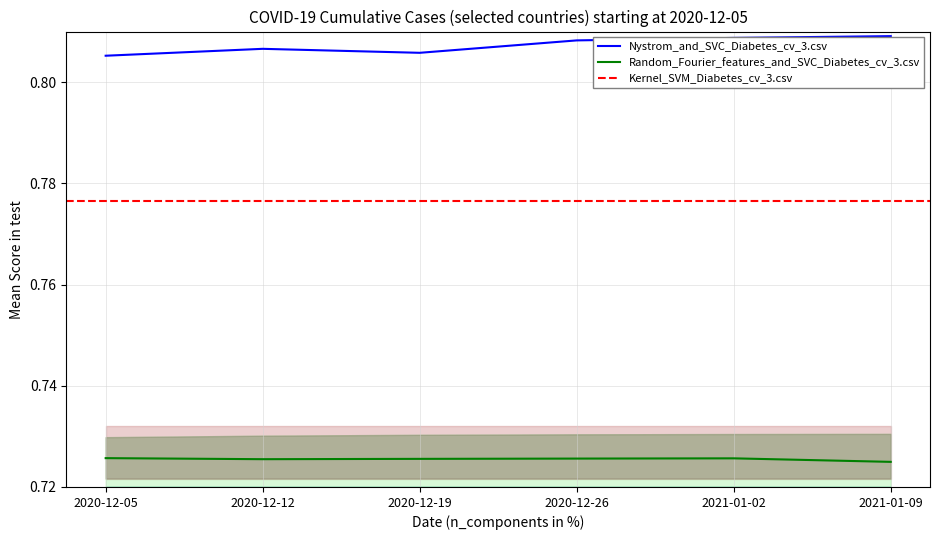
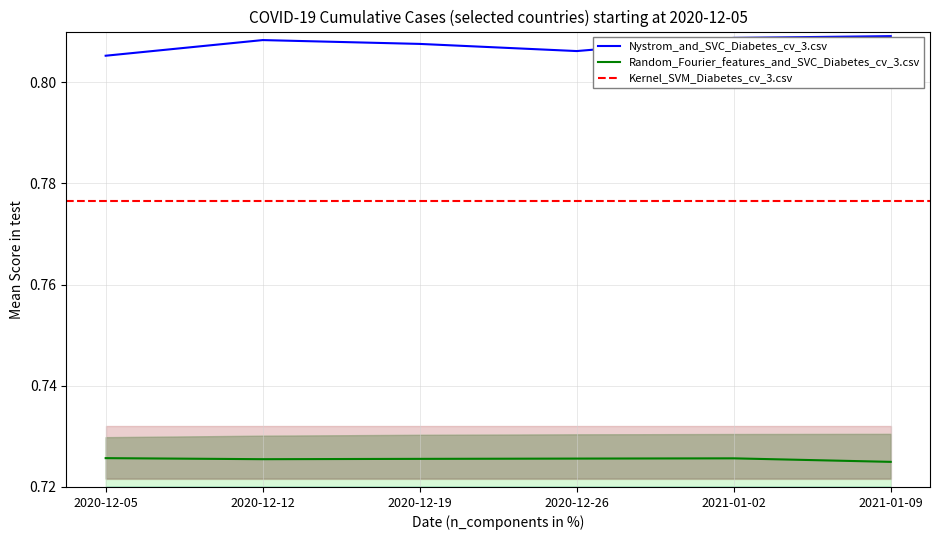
  {
    "Nystrom_and_SVC_Diabetes_cv_3.csv": {
      "2020-12-05": 0.805,
-     "2020-12-12": 0.807,
-     "2020-12-19": 0.806,
-     "2020-12-26": 0.808,
+     "2020-12-12": 0.808,
+     "2020-12-19": 0.808,
+     "2020-12-26": 0.806,
      "2021-01-09": 0.809
    },
    "Random_Fourier_features_and_SVC_Diabetes_cv_3.csv": {
      "2020-12-05": 0.726,
      "2020-12-12": 0.725,
      "2020-12-19": 0.726,
      "2020-12-26": 0.726,
      "2021-01-02": 0.726,
      "2021-01-09": 0.725
    }
  }
